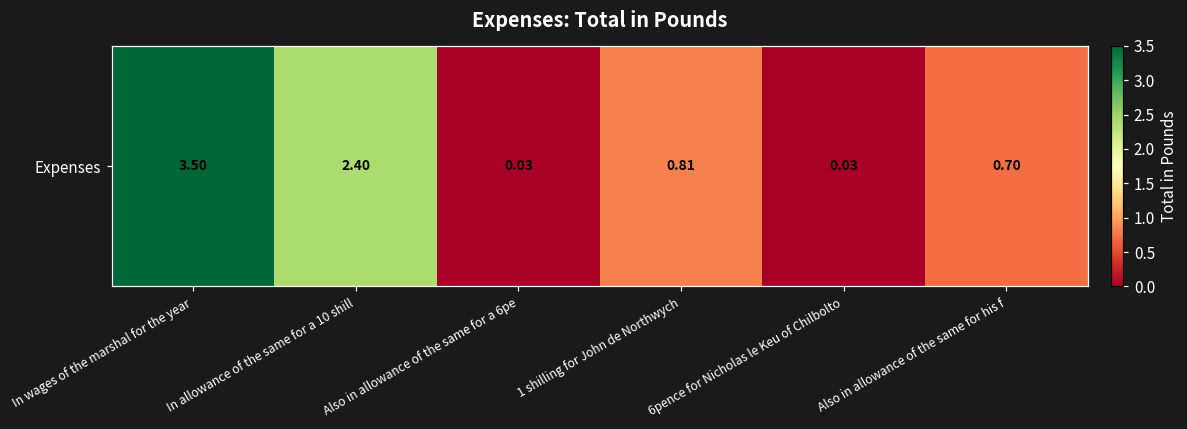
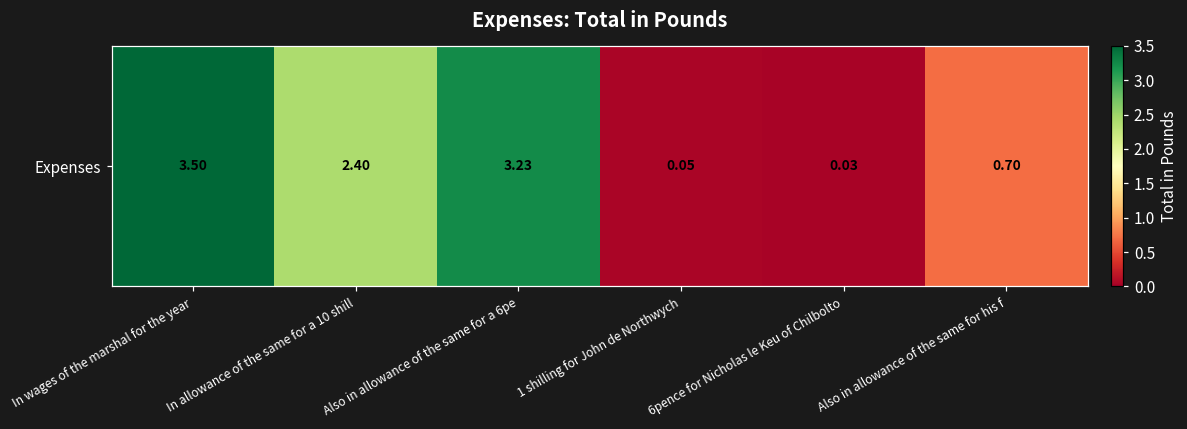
  {
    "Expenses": {
      "In wages of the marshal for the year": 3.50,
      "In allowance of the same for a 10 shill": 2.40,
-     "Also in allowance of the same for a 6pe": 0.03,
-     "1 shilling for John de Northwych": 0.81,
+     "Also in allowance of the same for a 6pe": 3.23,
+     "1 shilling for John de Northwych": 0.05,
      "6pence for Nicholas le Keu of Chilbolto": 0.03,
      "Also in allowance of the same for his f": 0.70
    }
  }
